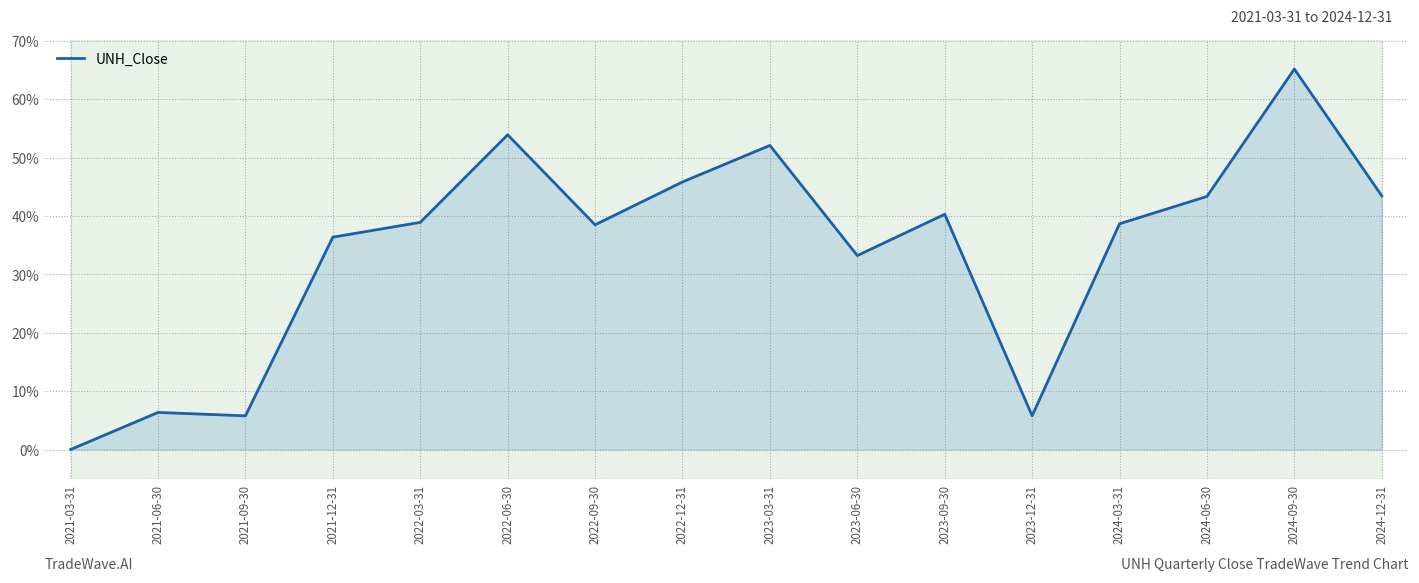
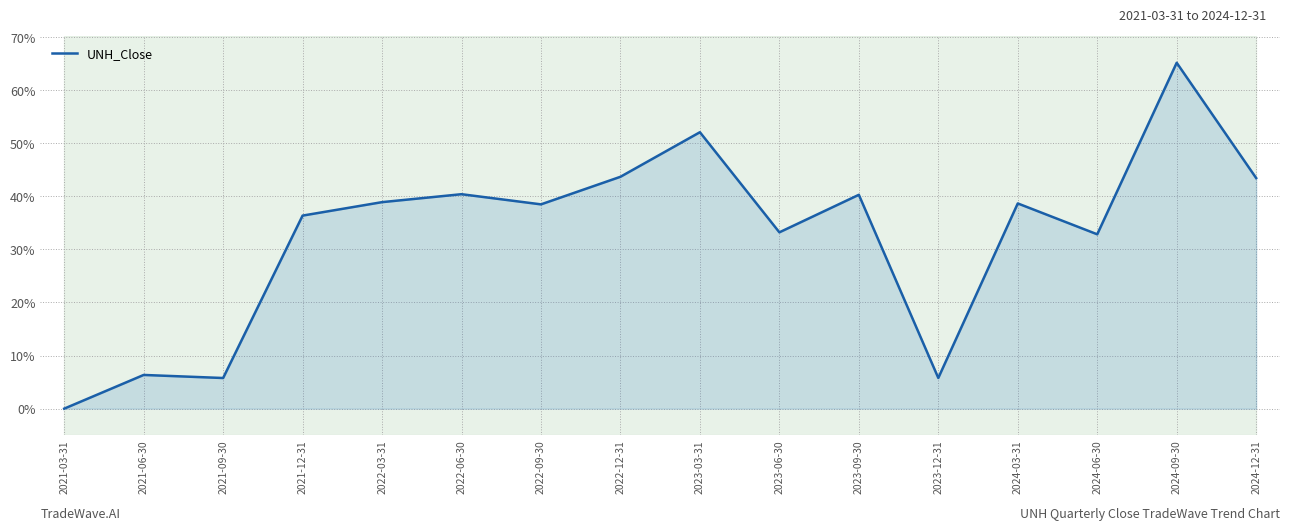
  {
    "2021-03-31": "0%",
    "2021-06-30": "6%",
    "2021-09-30": "6%",
    "2021-12-31": "36%",
    "2022-03-31": "39%",
-   "2022-06-30": "54%",
+   "2022-06-30": "40%",
    "2022-09-30": "38%",
-   "2022-12-31": "46%",
+   "2022-12-31": "44%",
    "2023-03-31": "52%",
    "2023-06-30": "33%",
    "2023-09-30": "40%",
    "2023-12-31": "6%",
    "2024-03-31": "39%",
-   "2024-06-30": "43%",
+   "2024-06-30": "33%",
    "2024-09-30": "65%",
    "2024-12-31": "43%"
  }
